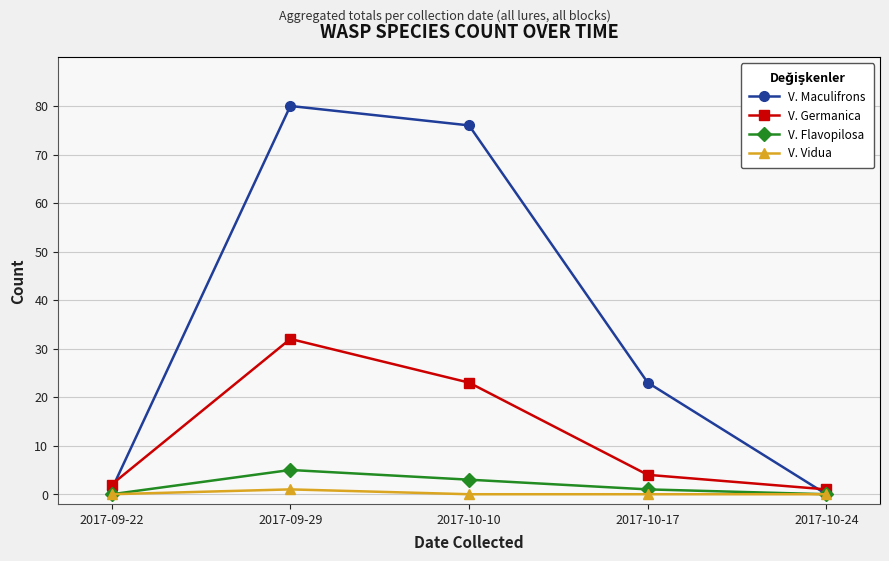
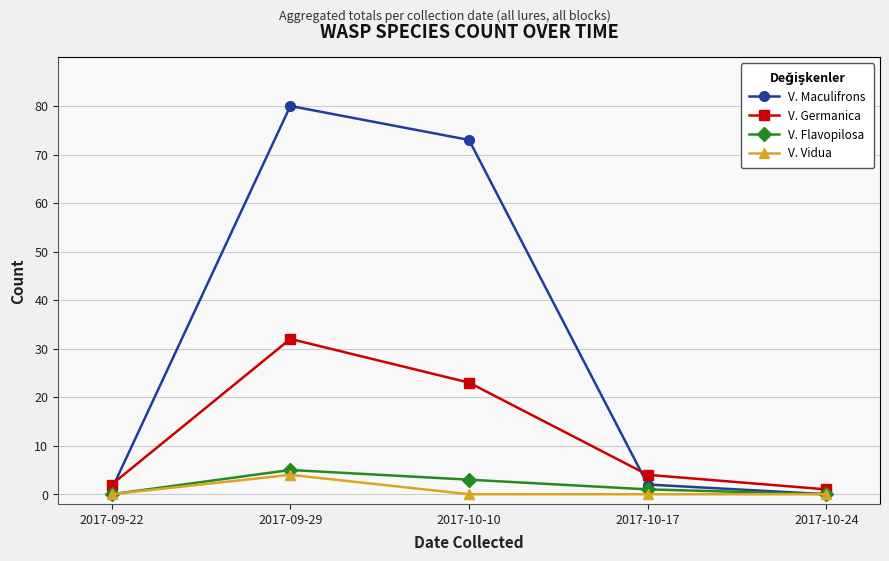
  {
    "V. Maculifrons": {
      "2017-09-22": 1,
      "2017-09-29": 80,
-     "2017-10-10": 76,
-     "2017-10-17": 23
+     "2017-10-10": 73,
+     "2017-10-17": 2
    },
    "V. Germanica": {
      "2017-09-22": 2,
      "2017-09-29": 32,
      "2017-10-10": 23,
      "2017-10-17": 4,
      "2017-10-24": 1
    },
    "V. Flavopilosa": {
      "2017-09-29": 5,
      "2017-10-10": 3,
      "2017-10-17": 1
    },
    "V. Vidua": {
-     "2017-09-29": 1,
+     "2017-09-29": 4,
      "2017-10-10": 0,
      "2017-10-17": 0
    }
  }
